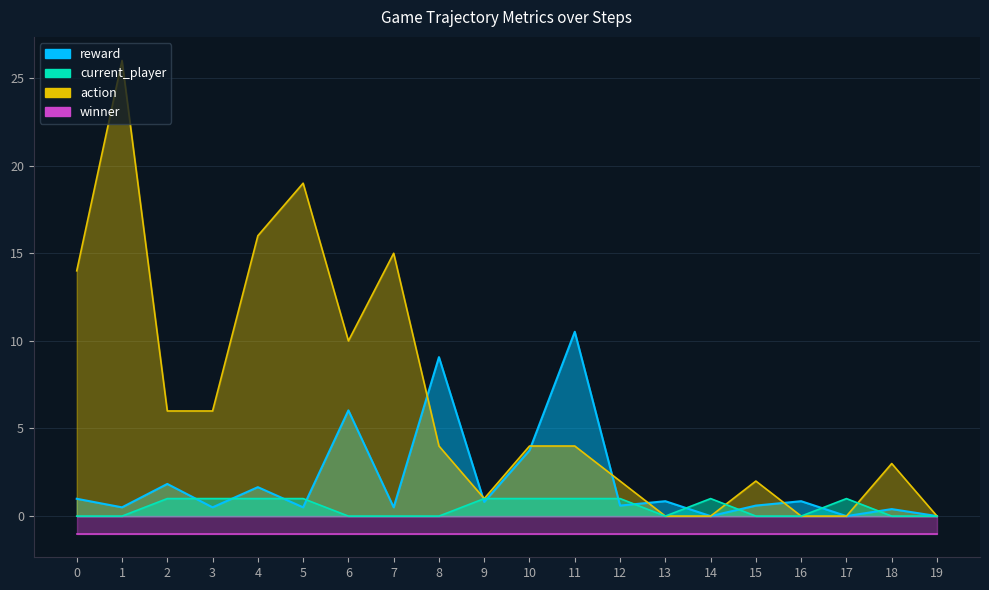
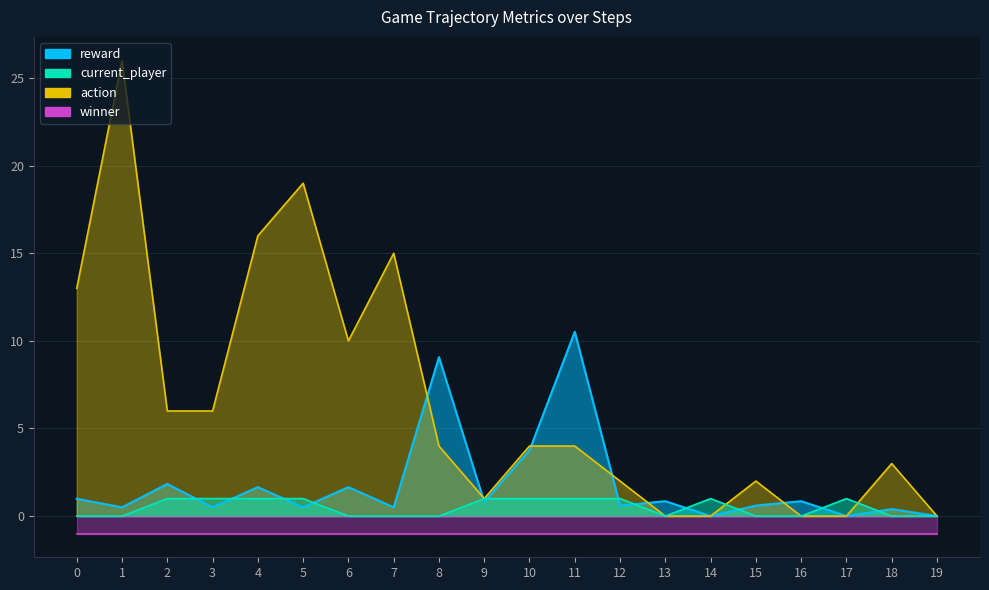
  {
    "reward": {
      "0": 1.0,
      "1": 0.5,
      "2": 1.8,
      "3": 0.5,
      "4": 1.7,
      "5": 0.5,
-     "6": 6.0,
+     "6": 1.7,
      "7": 0.5,
      "8": 9.1,
      "9": 0.8,
      "10": 3.8,
      "11": 10.5,
      "12": 0.6,
      "13": 0.9,
      "15": 0.6,
      "16": 0.9,
      "18": 0.4
    },
    "action": {
-     "0": 14,
+     "0": 13,
      "2": 6,
      "3": 6,
      "4": 16,
      "5": 19,
      "6": 10,
      "7": 15,
      "8": 4,
      "10": 4,
      "11": 4,
      "12": 2,
      "15": 2,
      "18": 3
    },
    "current_player": {
      "2": 1.0,
      "3": 1.0,
      "4": 1.0,
      "5": 1.0,
      "10": 1.0,
      "11": 1.0,
      "12": 1.0,
      "14": 1.0,
      "17": 1.0
    }
  }
